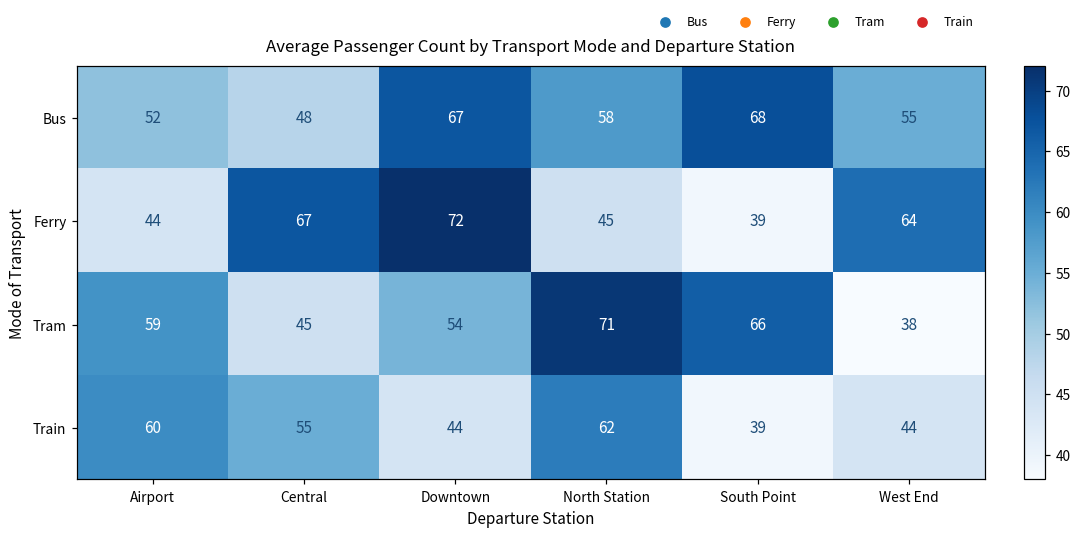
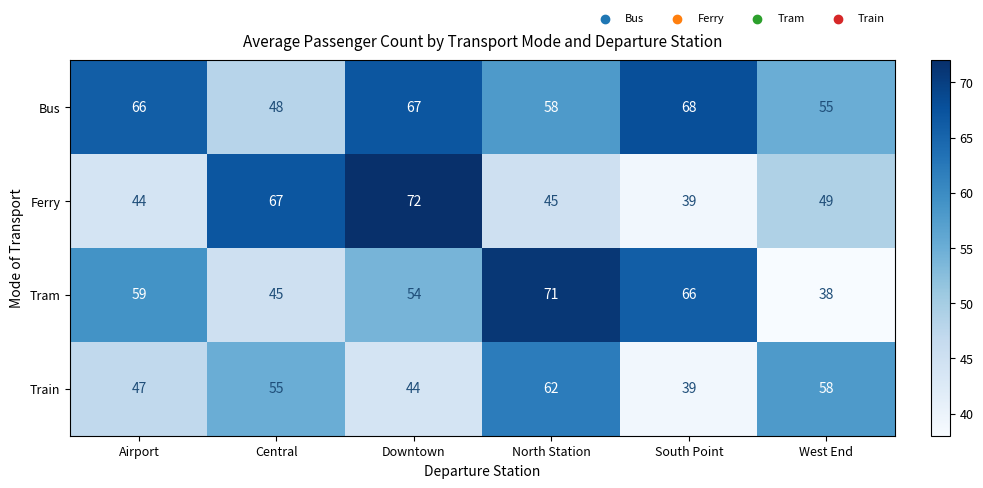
  {
    "Bus": {
-     "Airport": 52,
+     "Airport": 66,
      "Central": 48,
      "Downtown": 67,
      "North Station": 58,
      "South Point": 68,
      "West End": 55
    },
    "Ferry": {
      "Airport": 44,
      "Central": 67,
      "Downtown": 72,
      "North Station": 45,
      "South Point": 39,
-     "West End": 64
+     "West End": 49
    },
    "Tram": {
      "Airport": 59,
      "Central": 45,
      "Downtown": 54,
      "North Station": 71,
      "South Point": 66,
      "West End": 38
    },
    "Train": {
-     "Airport": 60,
+     "Airport": 47,
      "Central": 55,
      "Downtown": 44,
      "North Station": 62,
      "South Point": 39,
-     "West End": 44
+     "West End": 58
    }
  }
